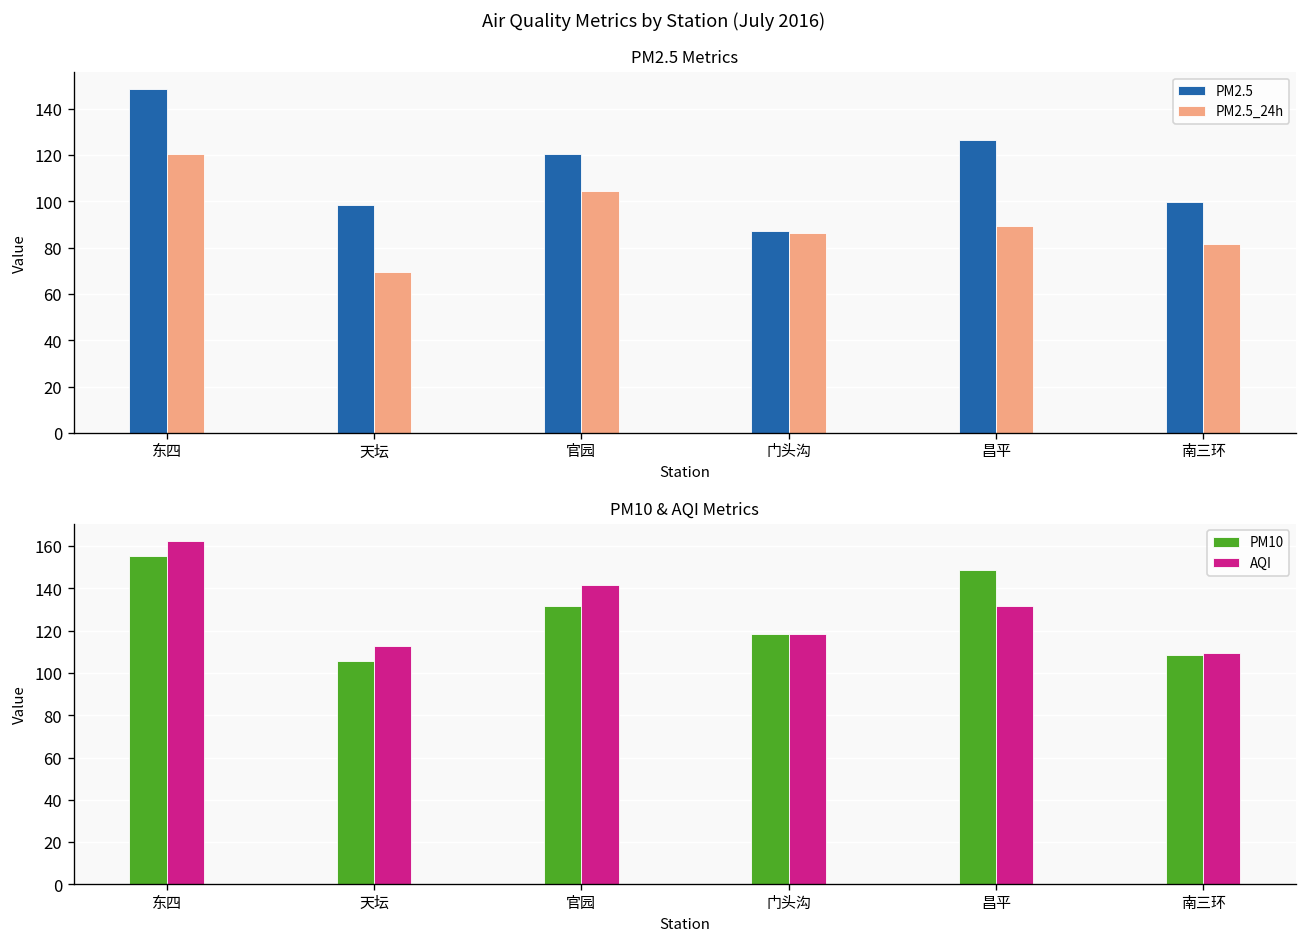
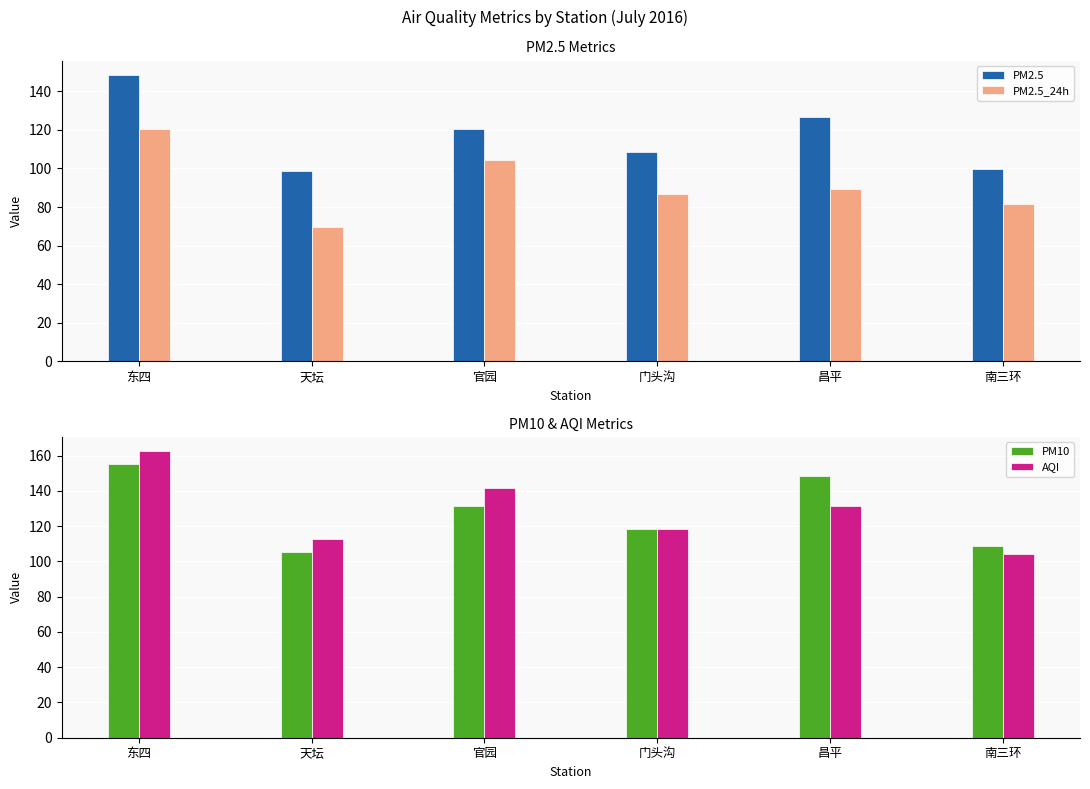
  {
    "PM2.5 Metrics": {
      "PM2.5": {
        "东四": 149,
        "天坛": 99,
        "官园": 121,
-       "门头沟": 87,
+       "门头沟": 109,
        "昌平": 127,
        "南三环": 100
      },
      "PM2.5_24h": {
        "东四": 121,
        "天坛": 69,
        "官园": 105,
        "门头沟": 87,
        "昌平": 90,
        "南三环": 82
      }
    },
    "PM10 & AQI Metrics": {
      "PM10": {
        "东四": 155,
        "天坛": 106,
        "官园": 132,
        "门头沟": 119,
        "昌平": 149,
        "南三环": 109
      },
      "AQI": {
        "东四": 163,
        "天坛": 113,
        "官园": 142,
        "门头沟": 119,
        "昌平": 132,
-       "南三环": 110
+       "南三环": 104
      }
    }
  }
